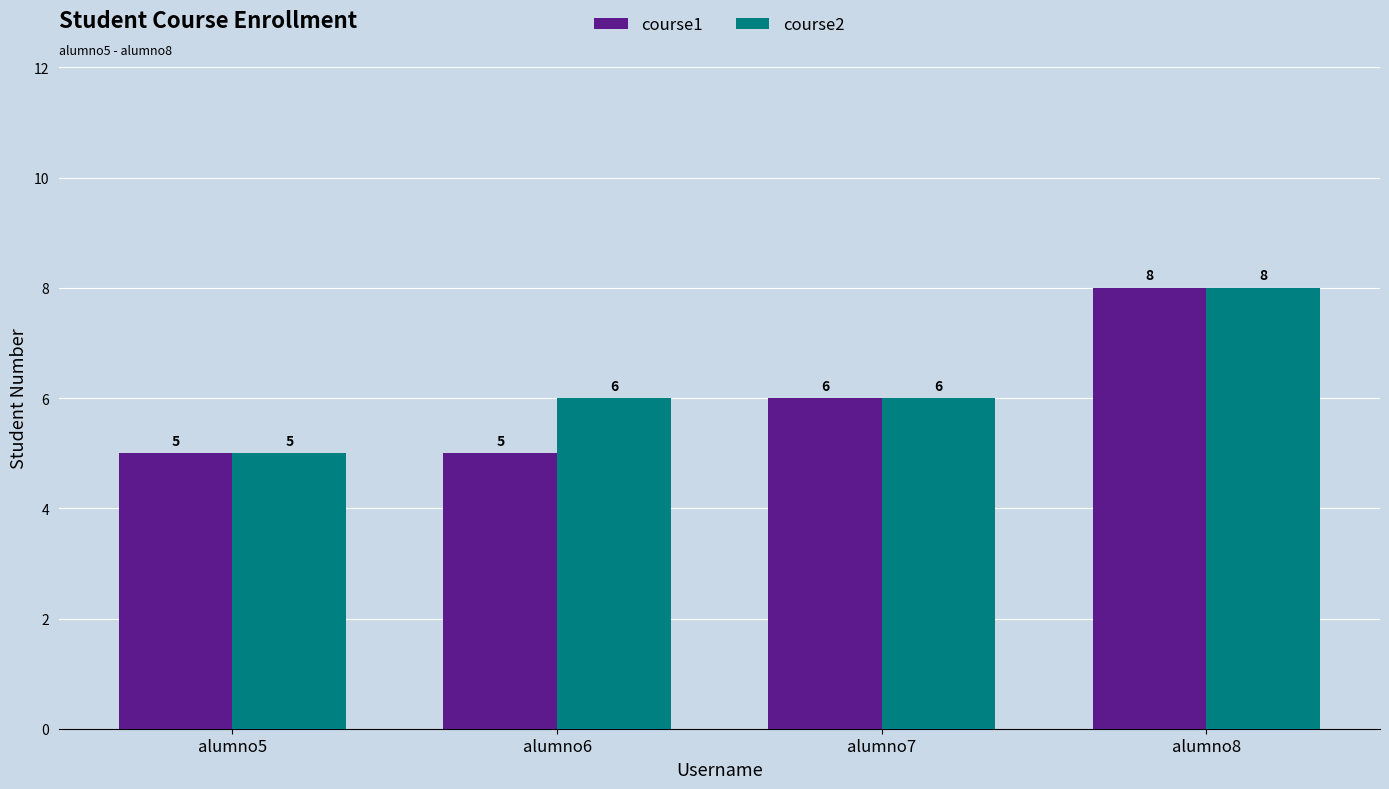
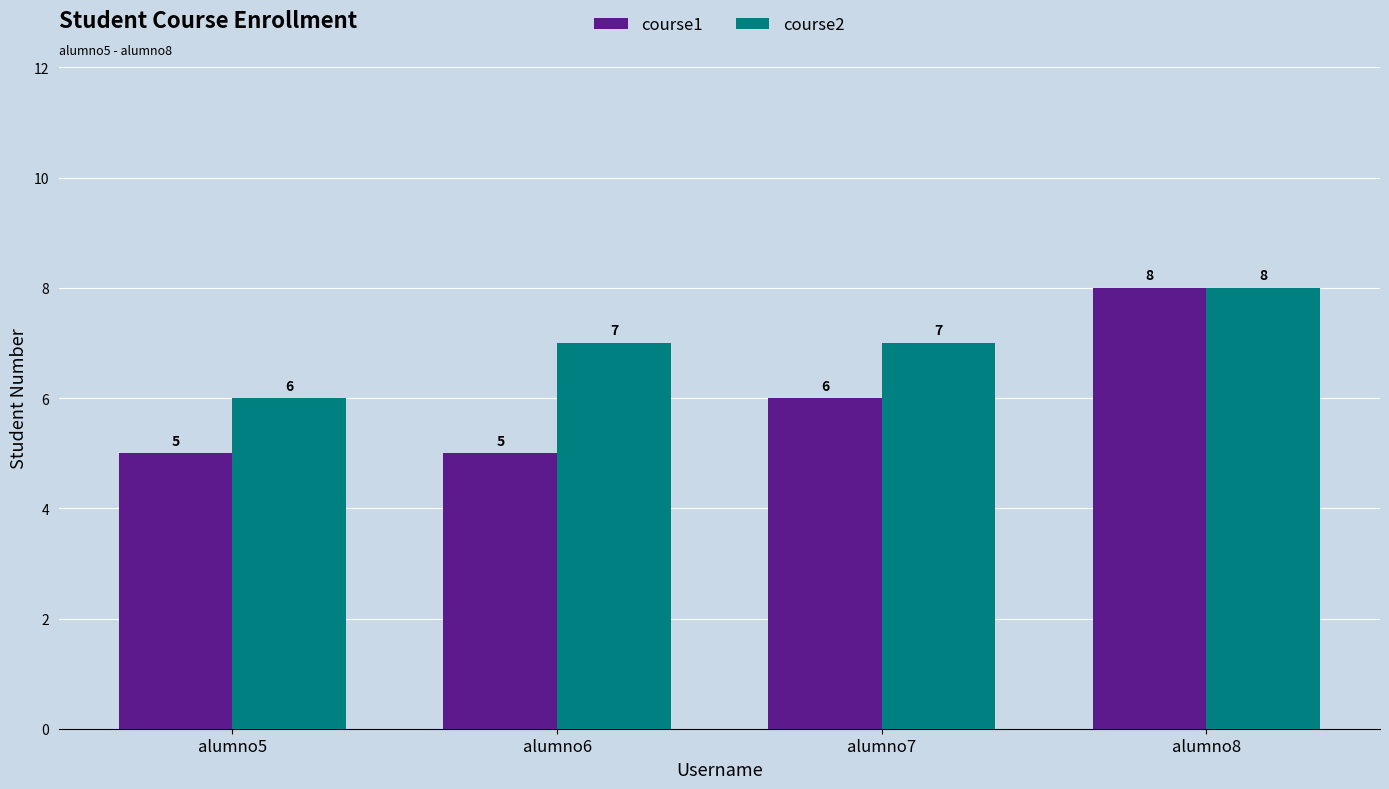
  {
    "course1": {
      "alumno5": 5,
      "alumno6": 5,
      "alumno7": 6,
      "alumno8": 8
    },
    "course2": {
-     "alumno5": 5,
-     "alumno6": 6,
-     "alumno7": 6,
+     "alumno5": 6,
+     "alumno6": 7,
+     "alumno7": 7,
      "alumno8": 8
    }
  }
